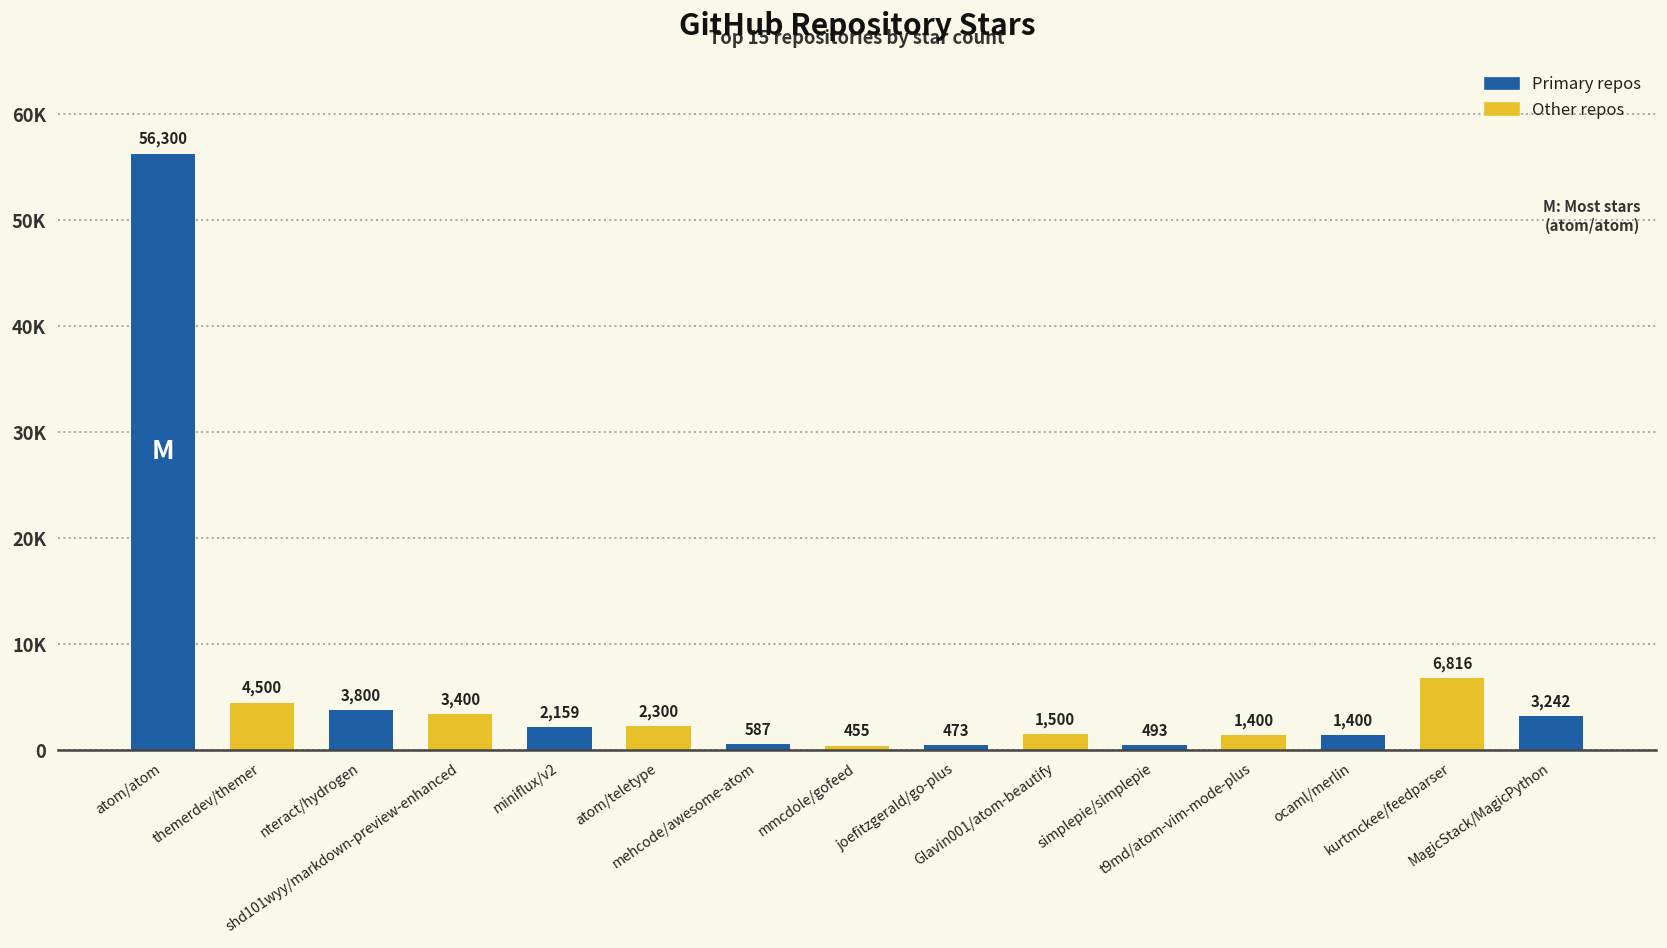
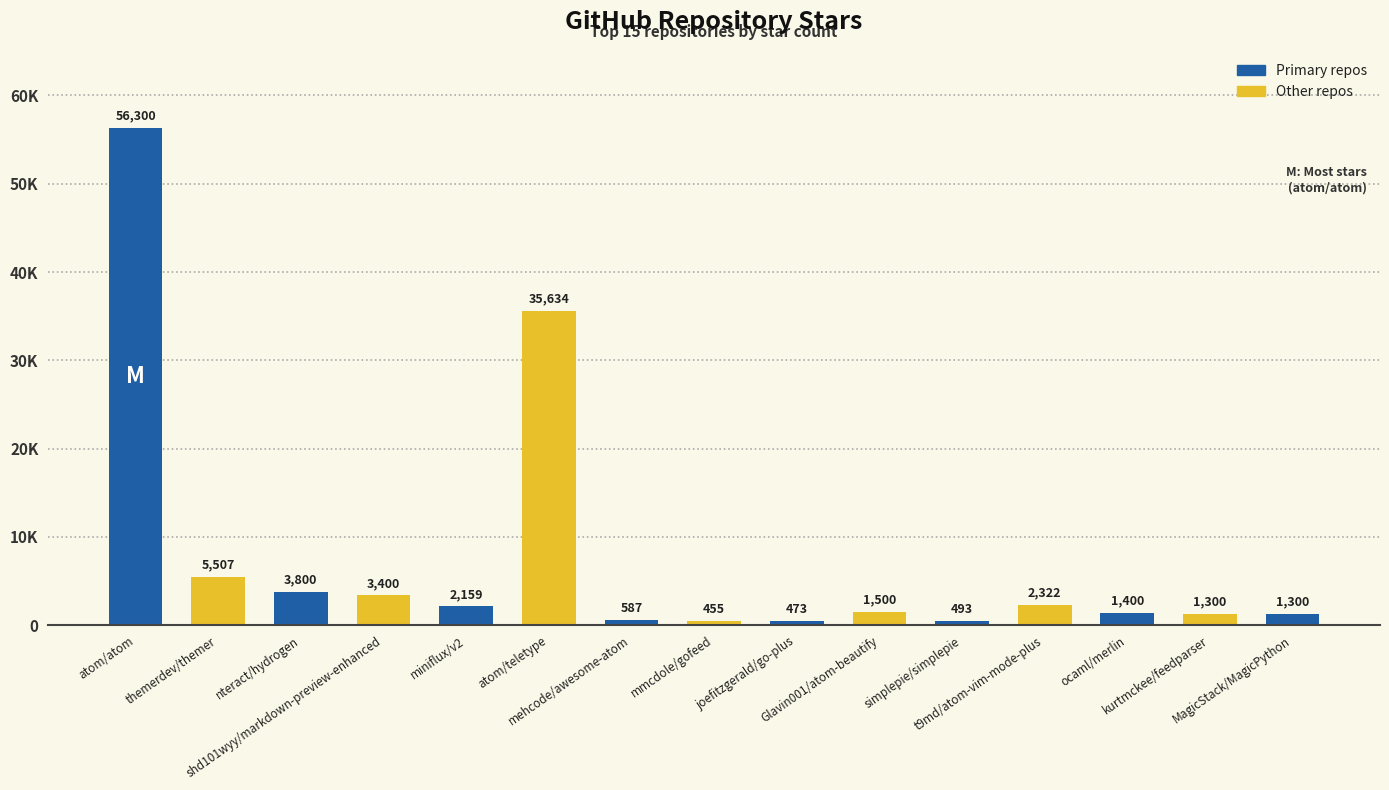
  {
    "atom/atom": "56,300",
-   "themerdev/themer": "4,500",
+   "themerdev/themer": "5,507",
    "nteract/hydrogen": "3,800",
    "shd101wyy/markdown-preview-enhanced": "3,400",
    "miniflux/v2": "2,159",
-   "atom/teletype": "2,300",
+   "atom/teletype": "35,634",
    "mehcode/awesome-atom": "587",
    "mmcdole/gofeed": "455",
    "joefitzgerald/go-plus": "473",
    "Glavin001/atom-beautify": "1,500",
    "simplepie/simplepie": "493",
-   "t9md/atom-vim-mode-plus": "1,400",
+   "t9md/atom-vim-mode-plus": "2,322",
    "ocaml/merlin": "1,400",
-   "kurtmckee/feedparser": "6,816",
-   "MagicStack/MagicPython": "3,242"
+   "kurtmckee/feedparser": "1,300",
+   "MagicStack/MagicPython": "1,300"
  }
